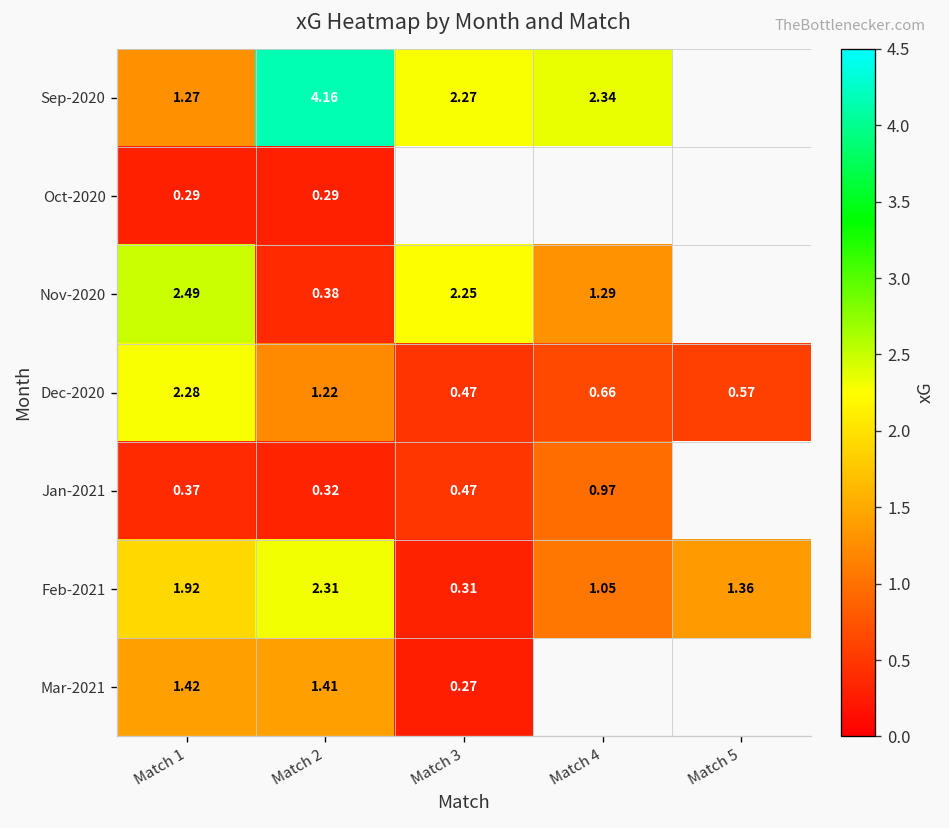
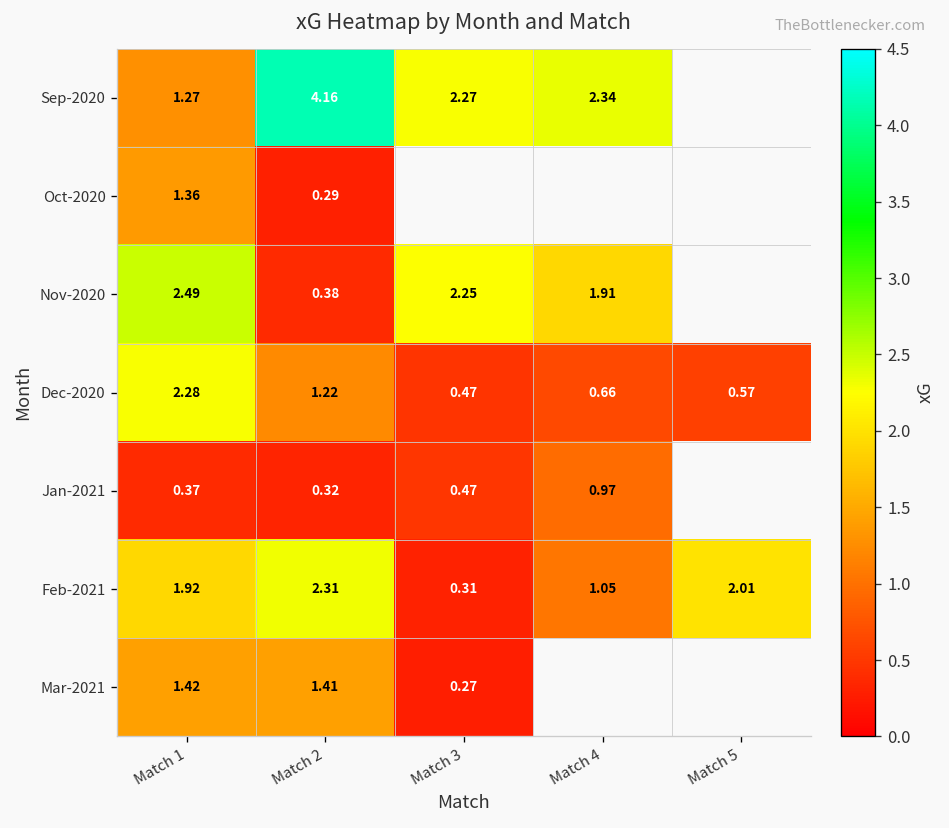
  {
    "Sep-2020": {
      "Match 1": 1.27,
      "Match 2": 4.16,
      "Match 3": 2.27,
      "Match 4": 2.34
    },
    "Oct-2020": {
-     "Match 1": 0.29,
+     "Match 1": 1.36,
      "Match 2": 0.29
    },
    "Nov-2020": {
      "Match 1": 2.49,
      "Match 2": 0.38,
      "Match 3": 2.25,
-     "Match 4": 1.29
+     "Match 4": 1.91
    },
    "Dec-2020": {
      "Match 1": 2.28,
      "Match 2": 1.22,
      "Match 3": 0.47,
      "Match 4": 0.66,
      "Match 5": 0.57
    },
    "Jan-2021": {
      "Match 1": 0.37,
      "Match 2": 0.32,
      "Match 3": 0.47,
      "Match 4": 0.97
    },
    "Feb-2021": {
      "Match 1": 1.92,
      "Match 2": 2.31,
      "Match 3": 0.31,
      "Match 4": 1.05,
-     "Match 5": 1.36
+     "Match 5": 2.01
    },
    "Mar-2021": {
      "Match 1": 1.42,
      "Match 2": 1.41,
      "Match 3": 0.27
    }
  }
